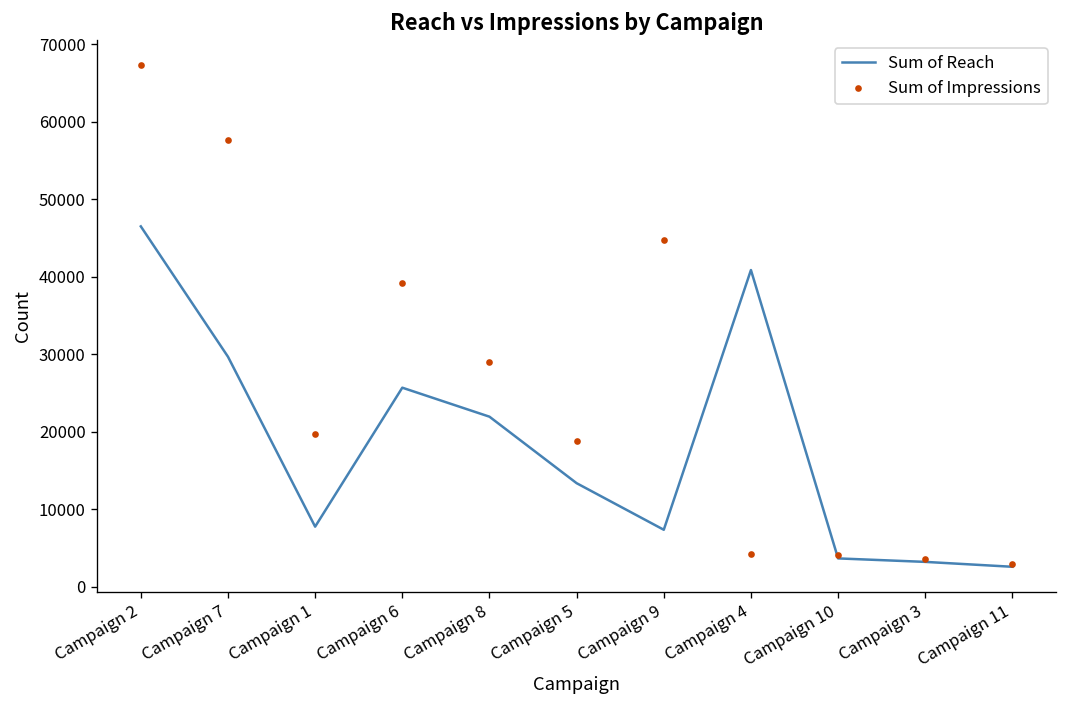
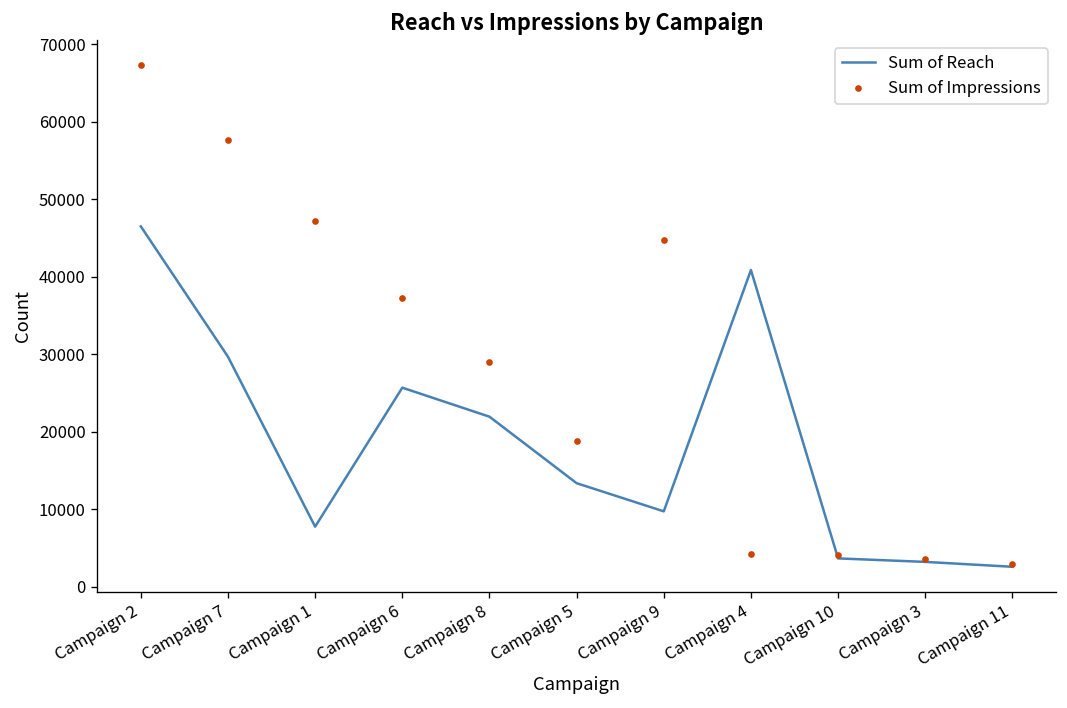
  {
    "Sum of Reach": {
      "Campaign 2": 46000,
      "Campaign 7": 30000,
      "Campaign 1": 8000,
      "Campaign 6": 26000,
      "Campaign 8": 22000,
      "Campaign 5": 13000,
-     "Campaign 9": 7000,
+     "Campaign 9": 10000,
      "Campaign 4": 41000,
      "Campaign 10": 4000
    },
    "Sum of Impressions": {
      "Campaign 2": 67000,
      "Campaign 7": 58000,
-     "Campaign 1": 20000,
-     "Campaign 6": 39000,
+     "Campaign 1": 47000,
+     "Campaign 6": 37000,
      "Campaign 8": 29000,
      "Campaign 5": 19000,
      "Campaign 9": 45000,
      "Campaign 4": 4000,
      "Campaign 10": 4000
    }
  }
